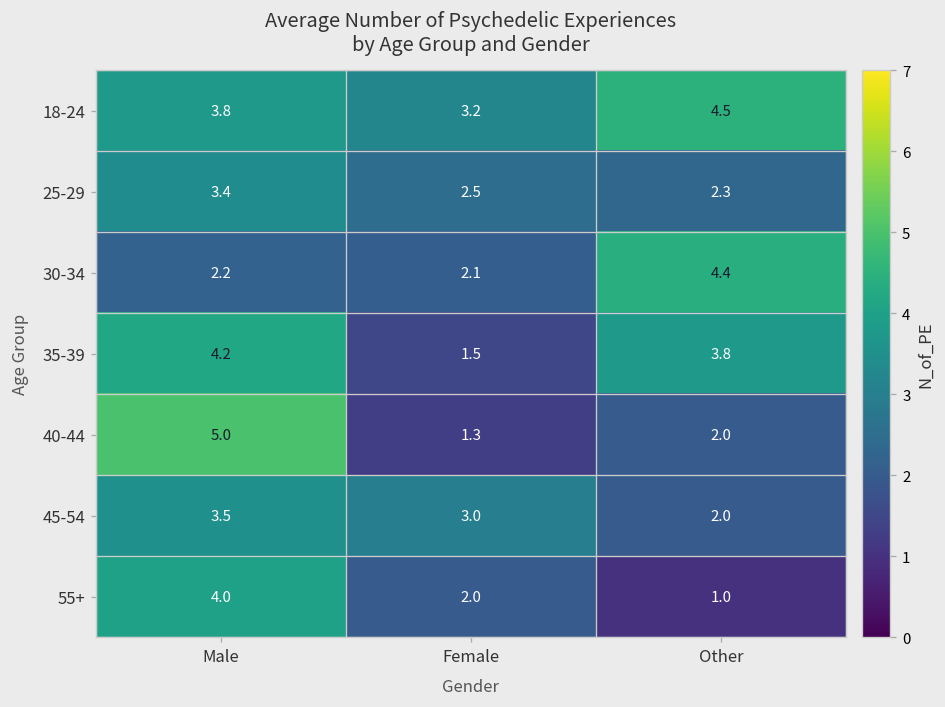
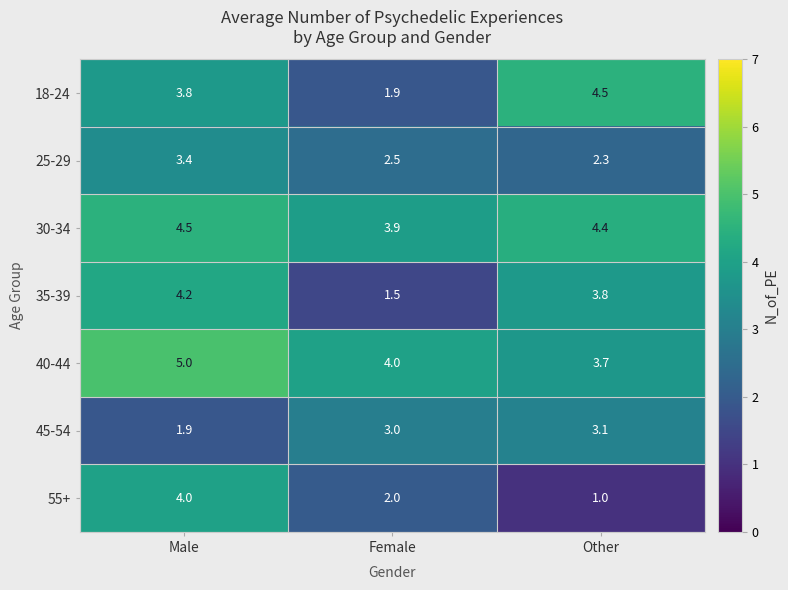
  {
    "18-24": {
      "Male": 3.8,
-     "Female": 3.2,
+     "Female": 1.9,
      "Other": 4.5
    },
    "25-29": {
      "Male": 3.4,
      "Female": 2.5,
      "Other": 2.3
    },
    "30-34": {
-     "Male": 2.2,
-     "Female": 2.1,
+     "Male": 4.5,
+     "Female": 3.9,
      "Other": 4.4
    },
    "35-39": {
      "Male": 4.2,
      "Female": 1.5,
      "Other": 3.8
    },
    "40-44": {
      "Male": 5.0,
-     "Female": 1.3,
-     "Other": 2.0
+     "Female": 4.0,
+     "Other": 3.7
    },
    "45-54": {
-     "Male": 3.5,
+     "Male": 1.9,
      "Female": 3.0,
-     "Other": 2.0
+     "Other": 3.1
    },
    "55+": {
      "Male": 4.0,
      "Female": 2.0,
      "Other": 1.0
    }
  }
